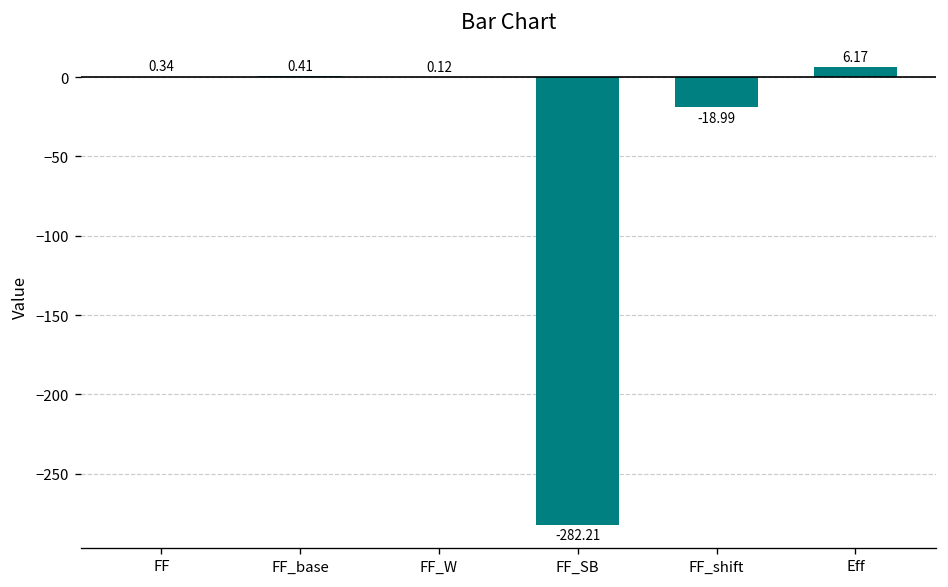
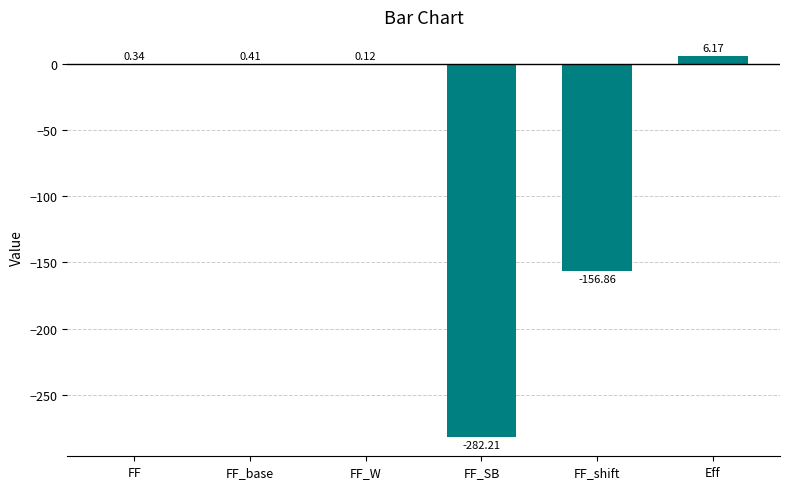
  {
    "FF": 0.34,
    "FF_base": 0.41,
    "FF_W": 0.12,
    "FF_SB": -282.21,
-   "FF_shift": -18.99,
+   "FF_shift": -156.86,
    "Eff": 6.17
  }
